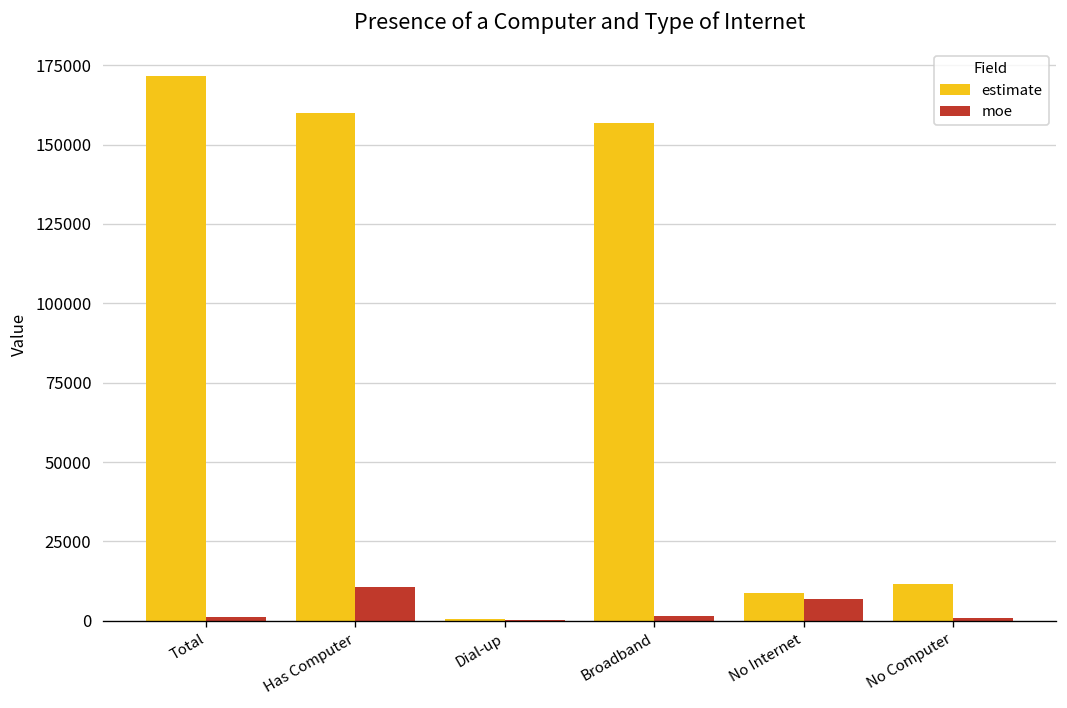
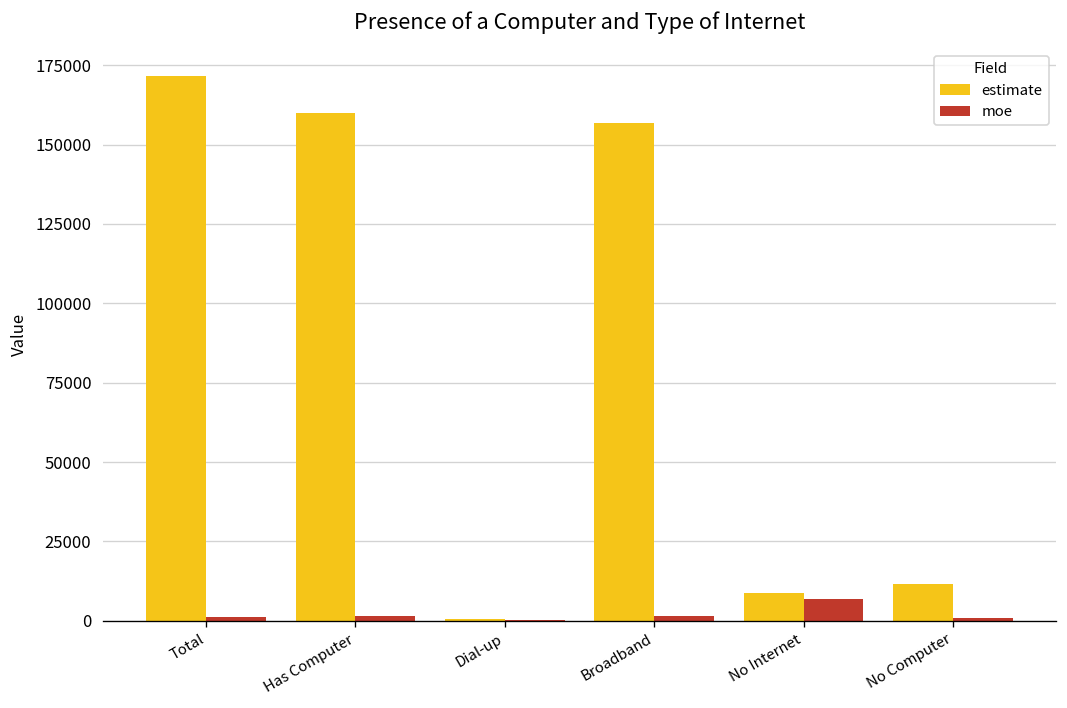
  {
    "estimate": {
      "Total": 172000,
      "Has Computer": 160000,
      "Broadband": 157000,
      "No Internet": 9000,
      "No Computer": 12000
    },
    "moe": {
      "Total": 1000,
-     "Has Computer": 11000,
+     "Has Computer": 1000,
      "Broadband": 2000,
      "No Internet": 7000
    }
  }
